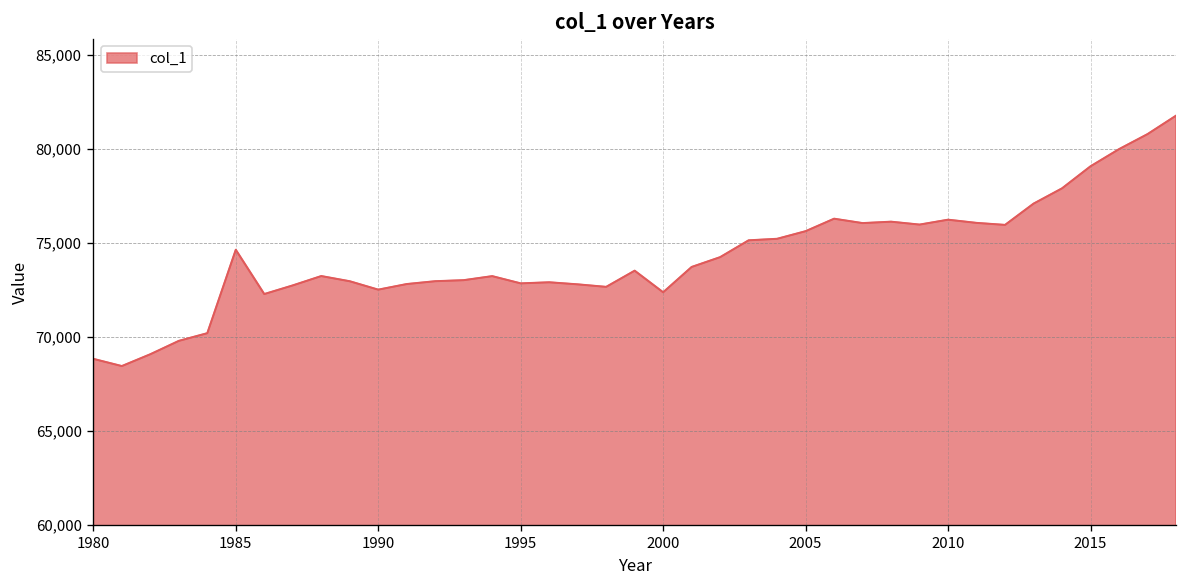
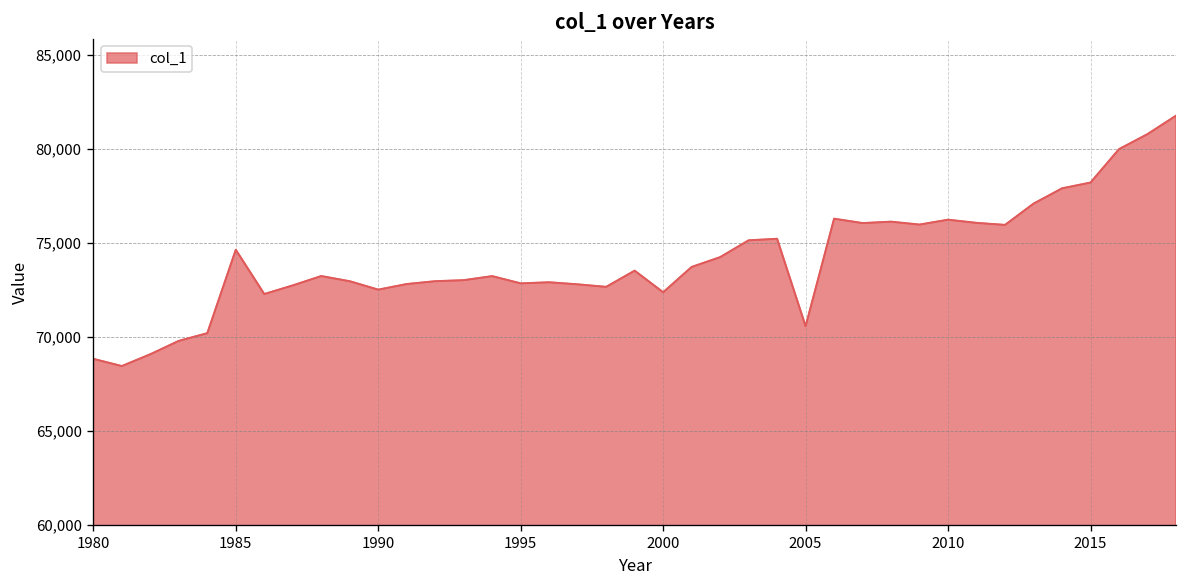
  {
    "1980": "68,900",
    "1985": "74,700",
    "1990": "72,500",
    "1995": "72,900",
    "2000": "72,400",
-   "2005": "75,600",
+   "2005": "70,600",
    "2010": "76,300",
-   "2015": "79,100"
+   "2015": "78,200"
  }
